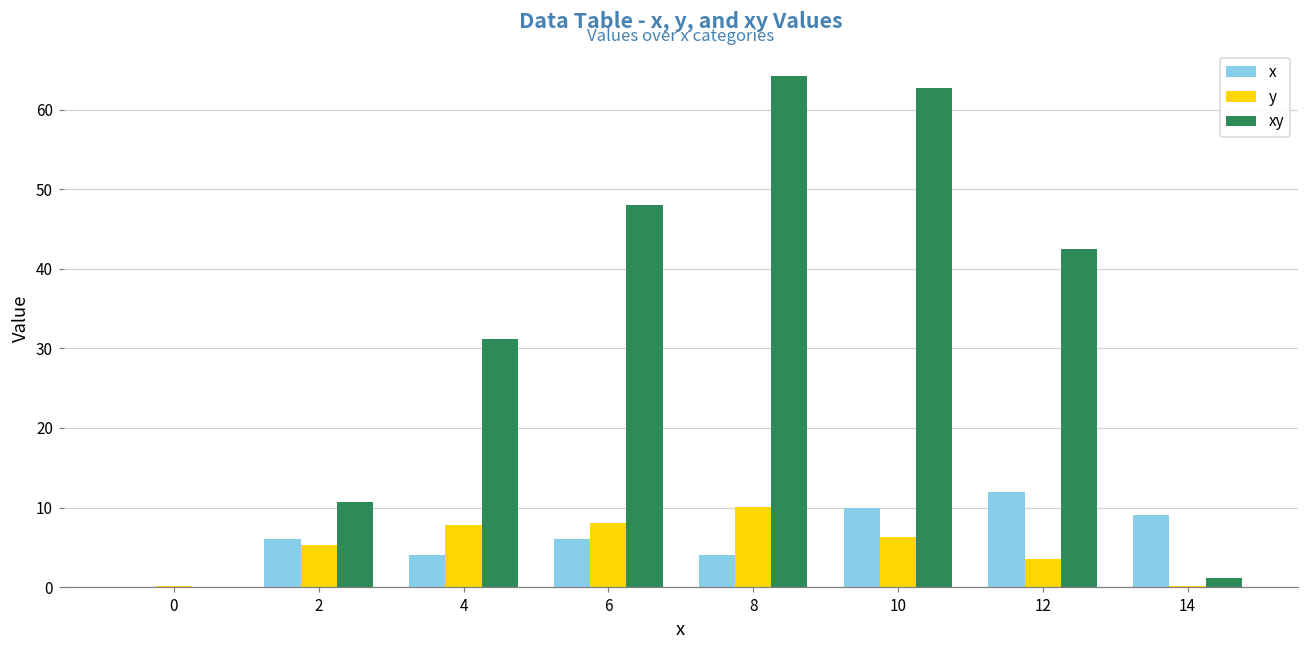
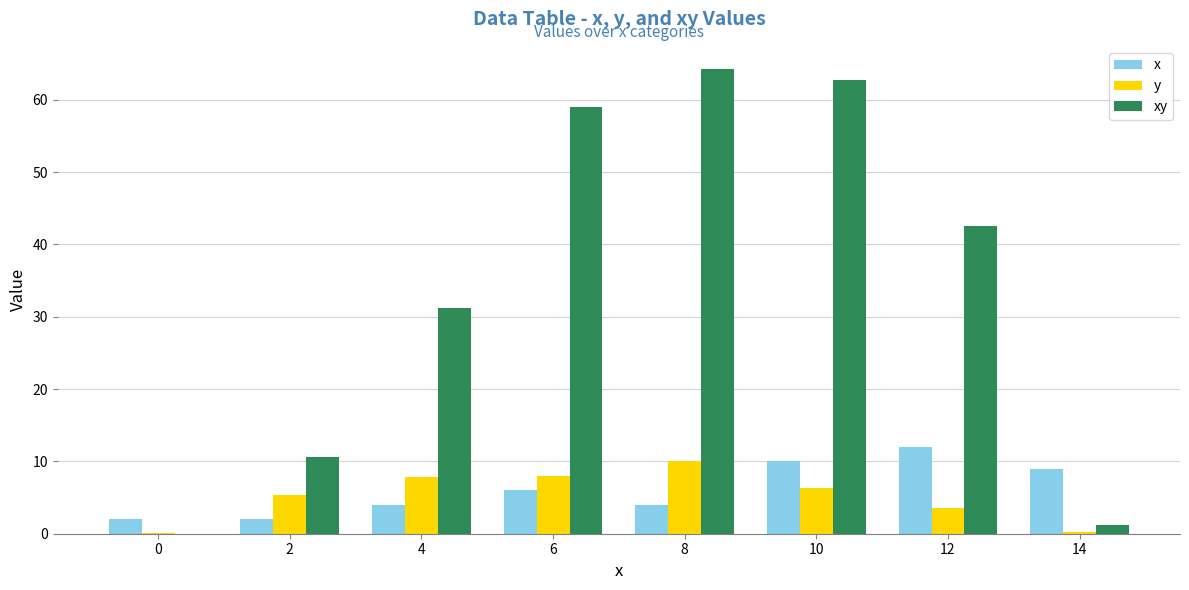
  {
    "x": {
-     "0": 0,
-     "2": 6,
+     "0": 2,
+     "2": 2,
      "4": 4,
      "6": 6,
      "8": 4,
      "10": 10,
      "12": 12,
      "14": 9
    },
    "y": {
      "2": 5,
      "4": 8,
      "6": 8,
      "8": 10,
      "10": 6,
      "12": 4
    },
    "xy": {
      "0": 0,
      "2": 11,
      "4": 31,
-     "6": 48,
+     "6": 59,
      "8": 64,
      "10": 63,
      "12": 42,
      "14": 1
    }
  }
